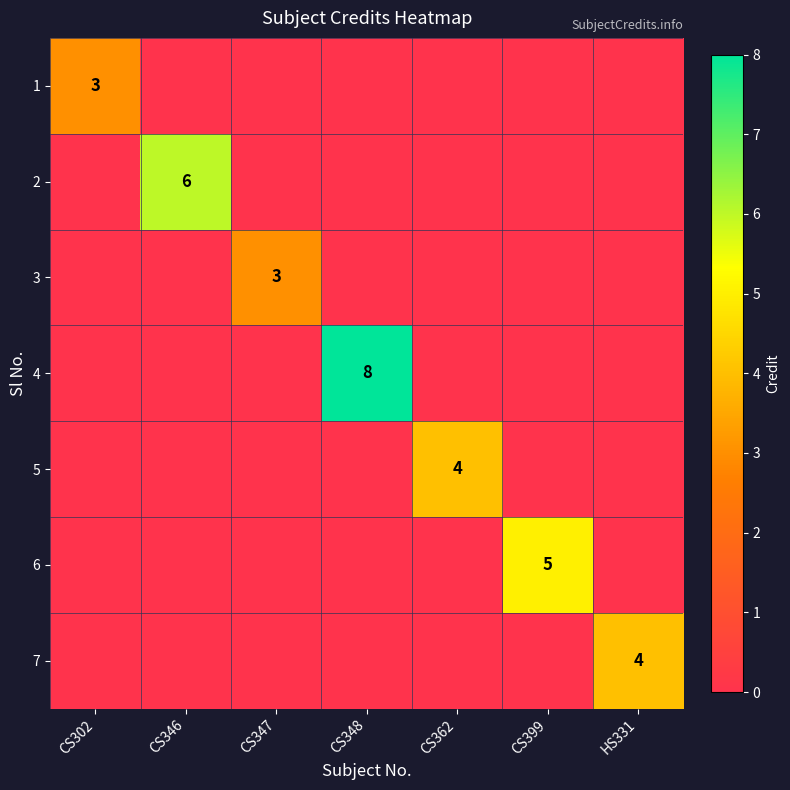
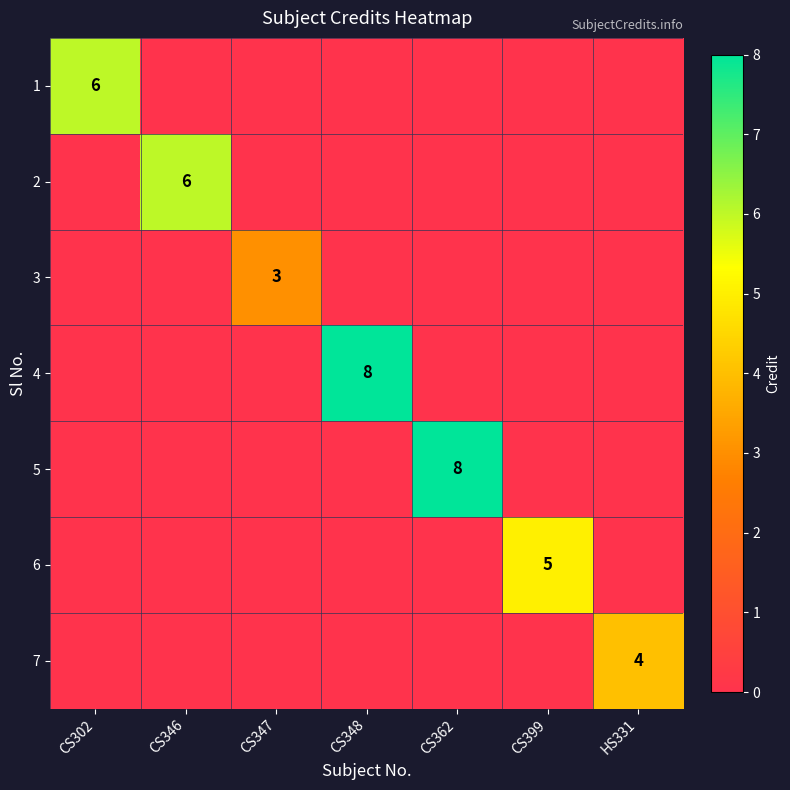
  {
    "1": {
-     "CS302": 3
+     "CS302": 6
    },
    "2": {
      "CS346": 6
    },
    "3": {
      "CS347": 3
    },
    "4": {
      "CS348": 8
    },
    "5": {
-     "CS362": 4
+     "CS362": 8
    },
    "6": {
      "CS399": 5
    },
    "7": {
      "HS331": 4
    }
  }
